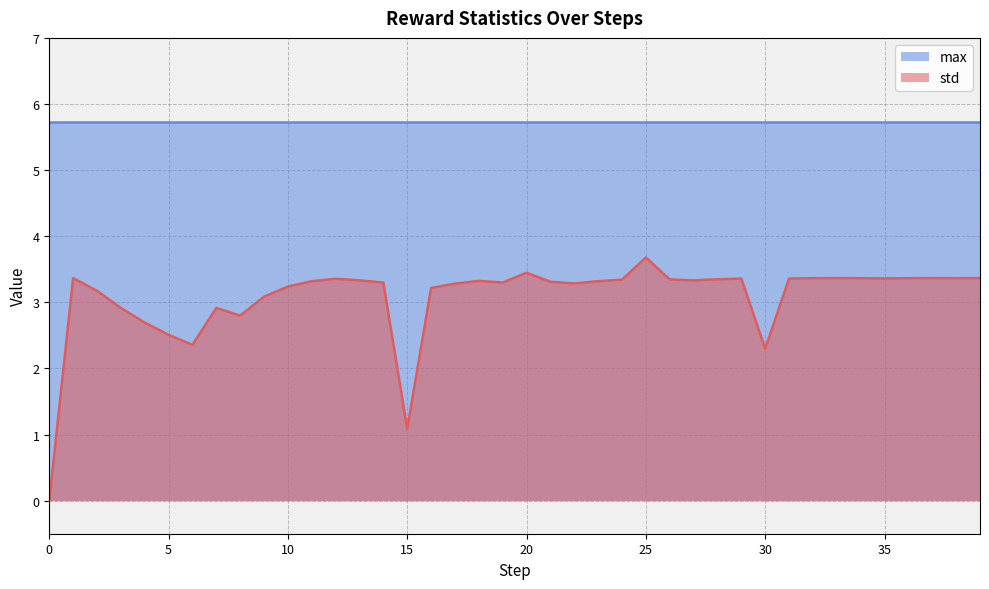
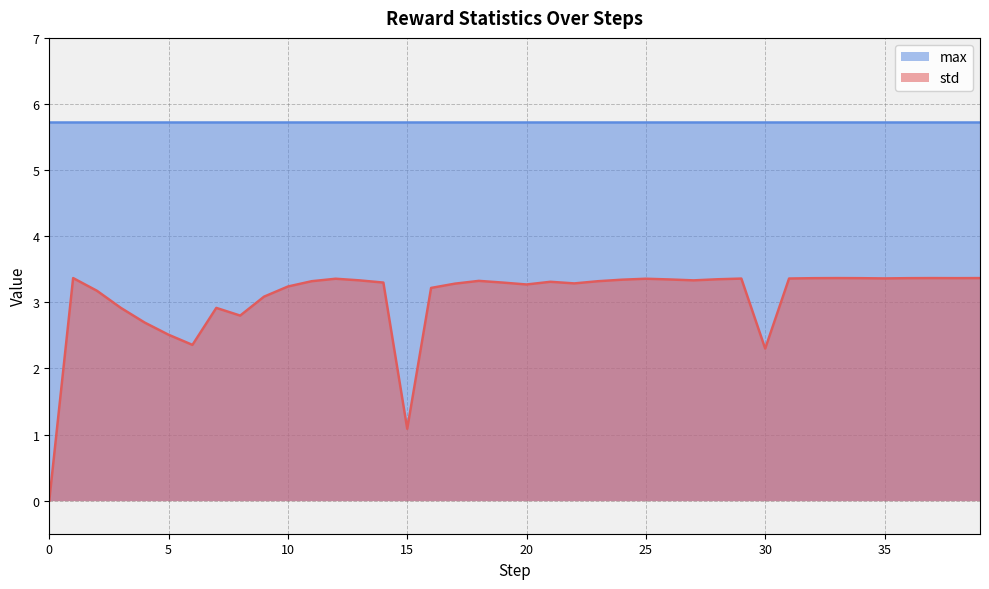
  {
    "max": {
      "0": 5.7,
      "5": 5.7,
      "10": 5.7,
      "15": 5.7,
      "20": 5.7,
      "25": 5.7,
      "30": 5.7,
      "35": 5.7
    },
    "std": {
      "0": 0.0,
      "5": 2.5,
      "10": 3.2,
      "15": 1.1,
-     "20": 3.4,
-     "25": 3.7,
+     "20": 3.3,
+     "25": 3.4,
      "30": 2.3,
      "35": 3.4
    }
  }
